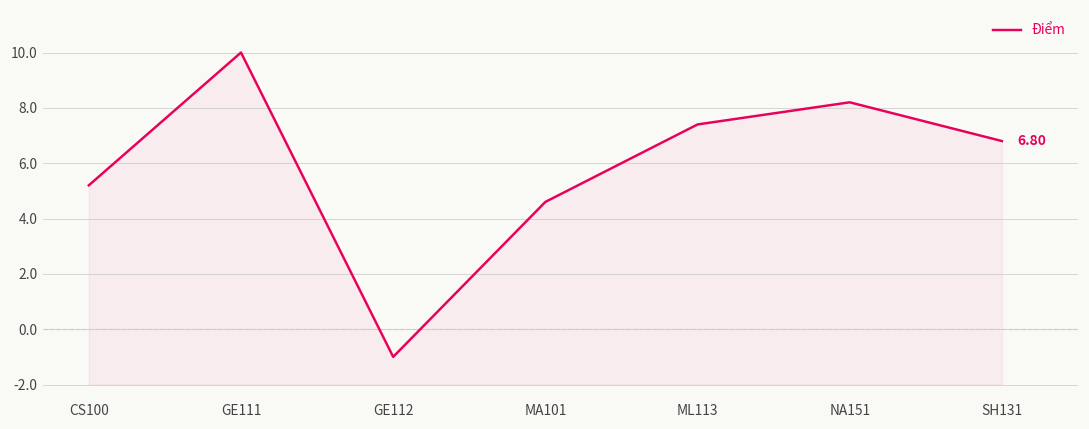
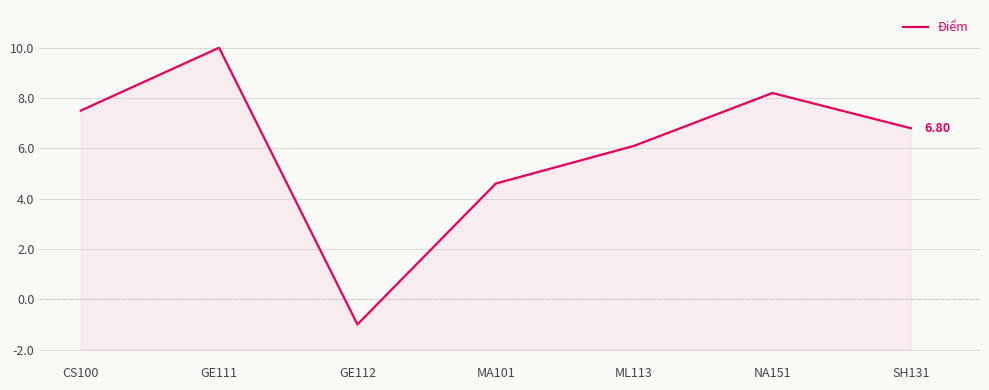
  {
-   "CS100": 5.2,
+   "CS100": 7.5,
    "GE111": 10.0,
    "GE112": -1.0,
    "MA101": 4.6,
-   "ML113": 7.4,
+   "ML113": 6.1,
    "NA151": 8.2
  }
